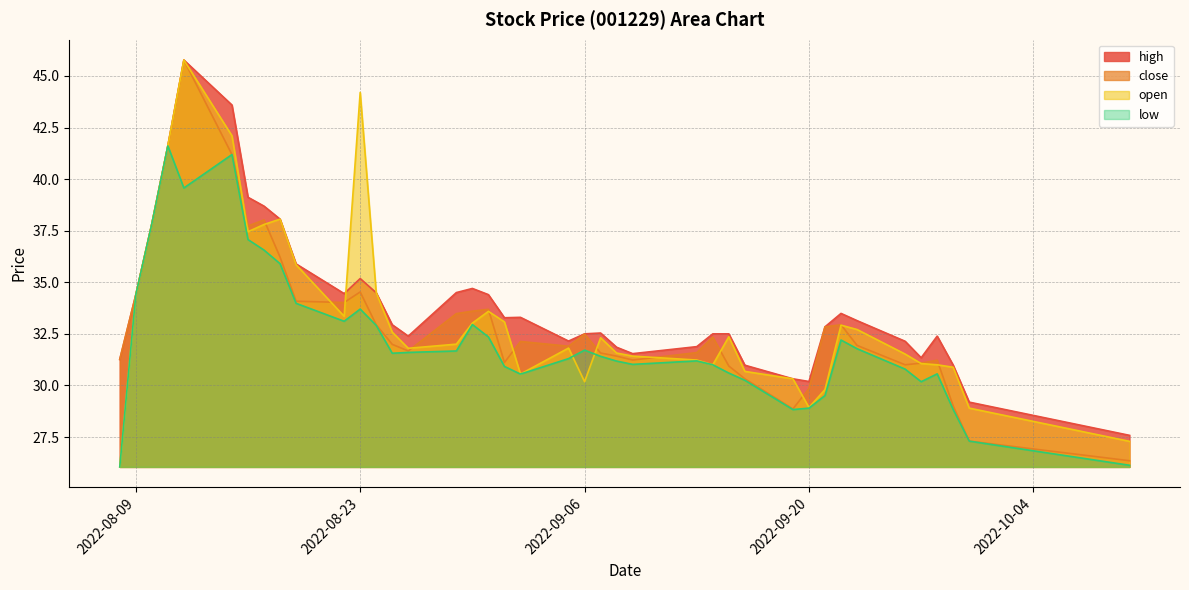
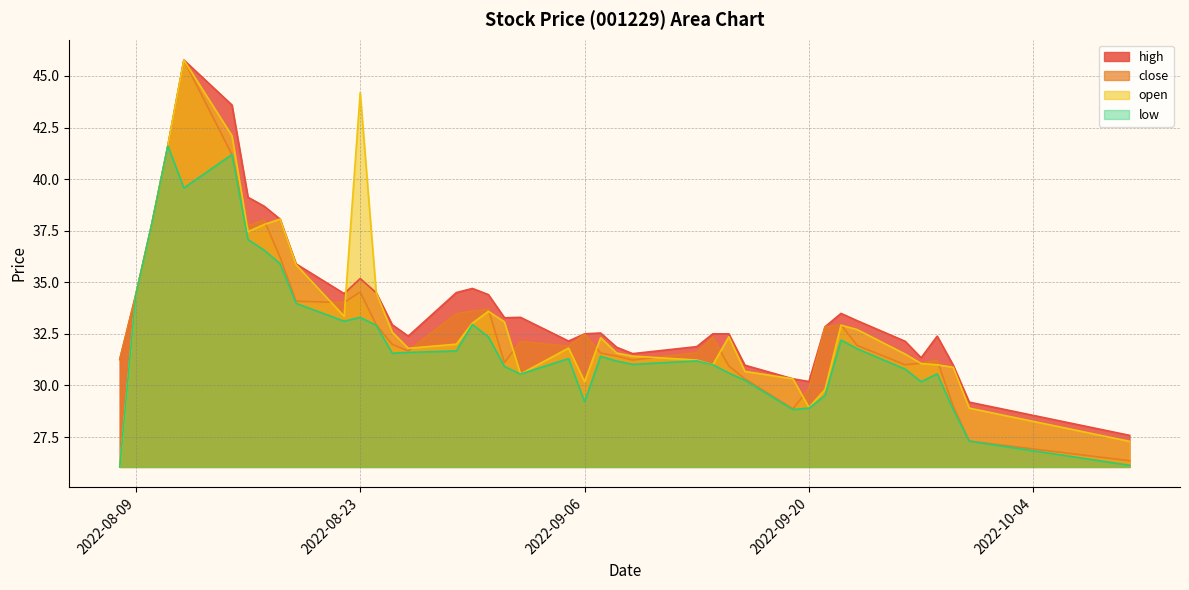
  {
    "open": {
      "2022-08-23": 44.2,
      "2022-09-06": 30.2
    },
    "low": {
-     "2022-08-23": 33.7,
-     "2022-09-06": 31.7
+     "2022-08-23": 33.3,
+     "2022-09-06": 29.2
    }
  }
